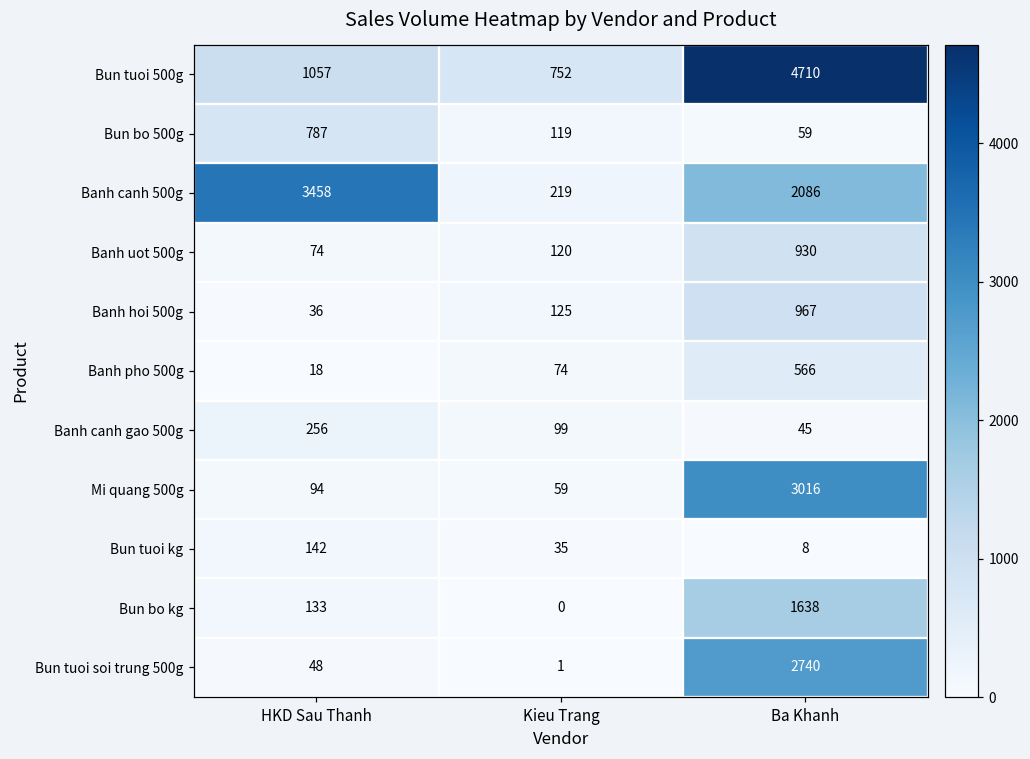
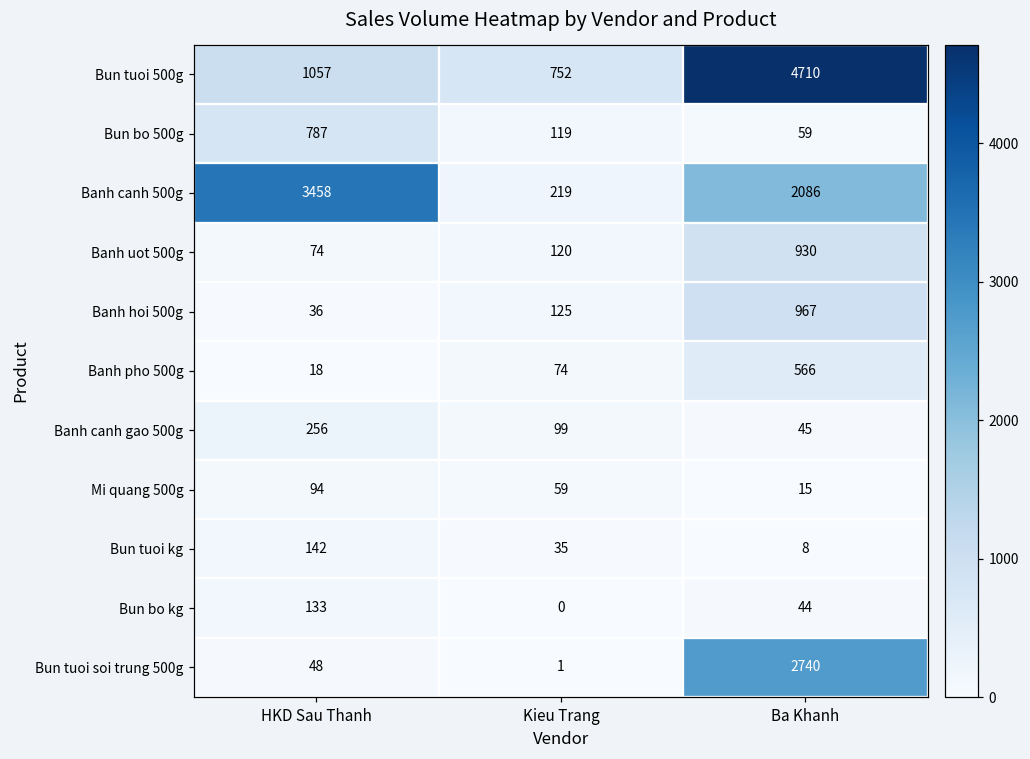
  {
    "Bun tuoi 500g": {
      "HKD Sau Thanh": 1057,
      "Kieu Trang": 752,
      "Ba Khanh": 4710
    },
    "Bun bo 500g": {
      "HKD Sau Thanh": 787,
      "Kieu Trang": 119,
      "Ba Khanh": 59
    },
    "Banh canh 500g": {
      "HKD Sau Thanh": 3458,
      "Kieu Trang": 219,
      "Ba Khanh": 2086
    },
    "Banh uot 500g": {
      "HKD Sau Thanh": 74,
      "Kieu Trang": 120,
      "Ba Khanh": 930
    },
    "Banh hoi 500g": {
      "HKD Sau Thanh": 36,
      "Kieu Trang": 125,
      "Ba Khanh": 967
    },
    "Banh pho 500g": {
      "HKD Sau Thanh": 18,
      "Kieu Trang": 74,
      "Ba Khanh": 566
    },
    "Banh canh gao 500g": {
      "HKD Sau Thanh": 256,
      "Kieu Trang": 99,
      "Ba Khanh": 45
    },
    "Mi quang 500g": {
      "HKD Sau Thanh": 94,
      "Kieu Trang": 59,
-     "Ba Khanh": 3016
+     "Ba Khanh": 15
    },
    "Bun tuoi kg": {
      "HKD Sau Thanh": 142,
      "Kieu Trang": 35,
      "Ba Khanh": 8
    },
    "Bun bo kg": {
      "HKD Sau Thanh": 133,
      "Kieu Trang": 0,
-     "Ba Khanh": 1638
+     "Ba Khanh": 44
    },
    "Bun tuoi soi trung 500g": {
      "HKD Sau Thanh": 48,
      "Kieu Trang": 1,
      "Ba Khanh": 2740
    }
  }
